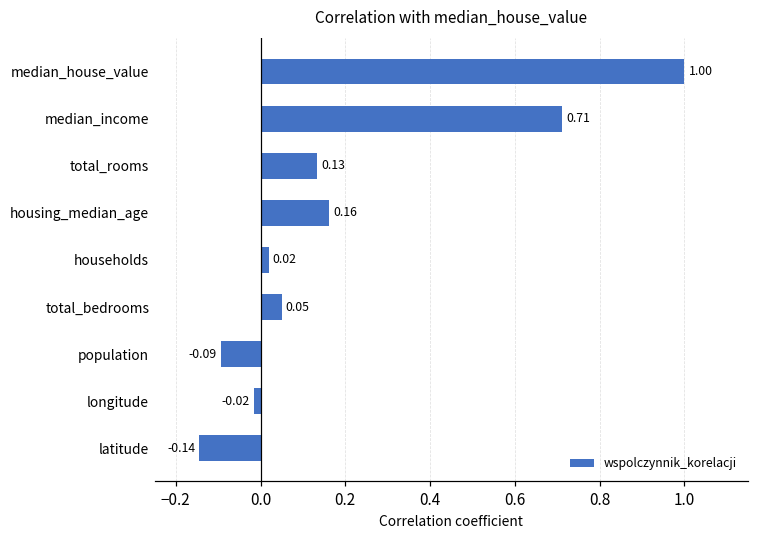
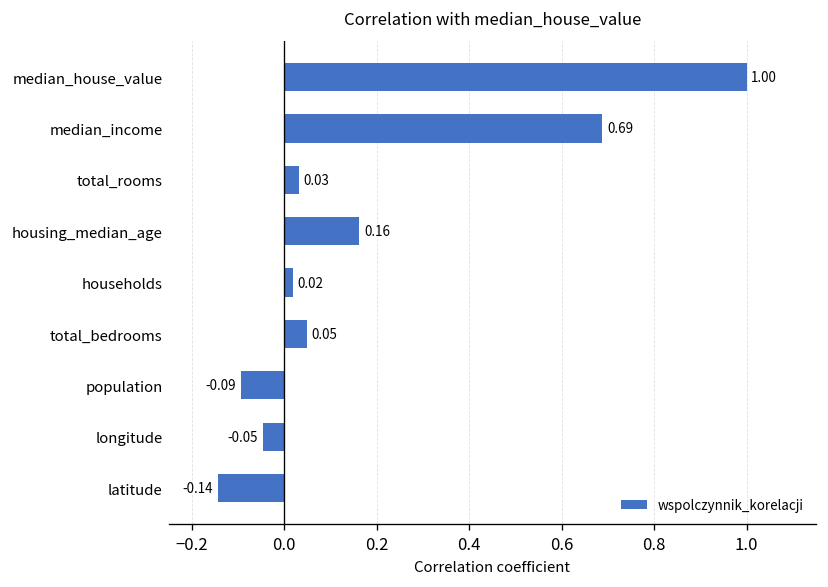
  {
    "median_house_value": 1.00,
-   "median_income": 0.71,
-   "total_rooms": 0.13,
+   "median_income": 0.69,
+   "total_rooms": 0.03,
    "housing_median_age": 0.16,
    "households": 0.02,
    "total_bedrooms": 0.05,
    "population": -0.09,
-   "longitude": -0.02,
+   "longitude": -0.05,
    "latitude": -0.14
  }
